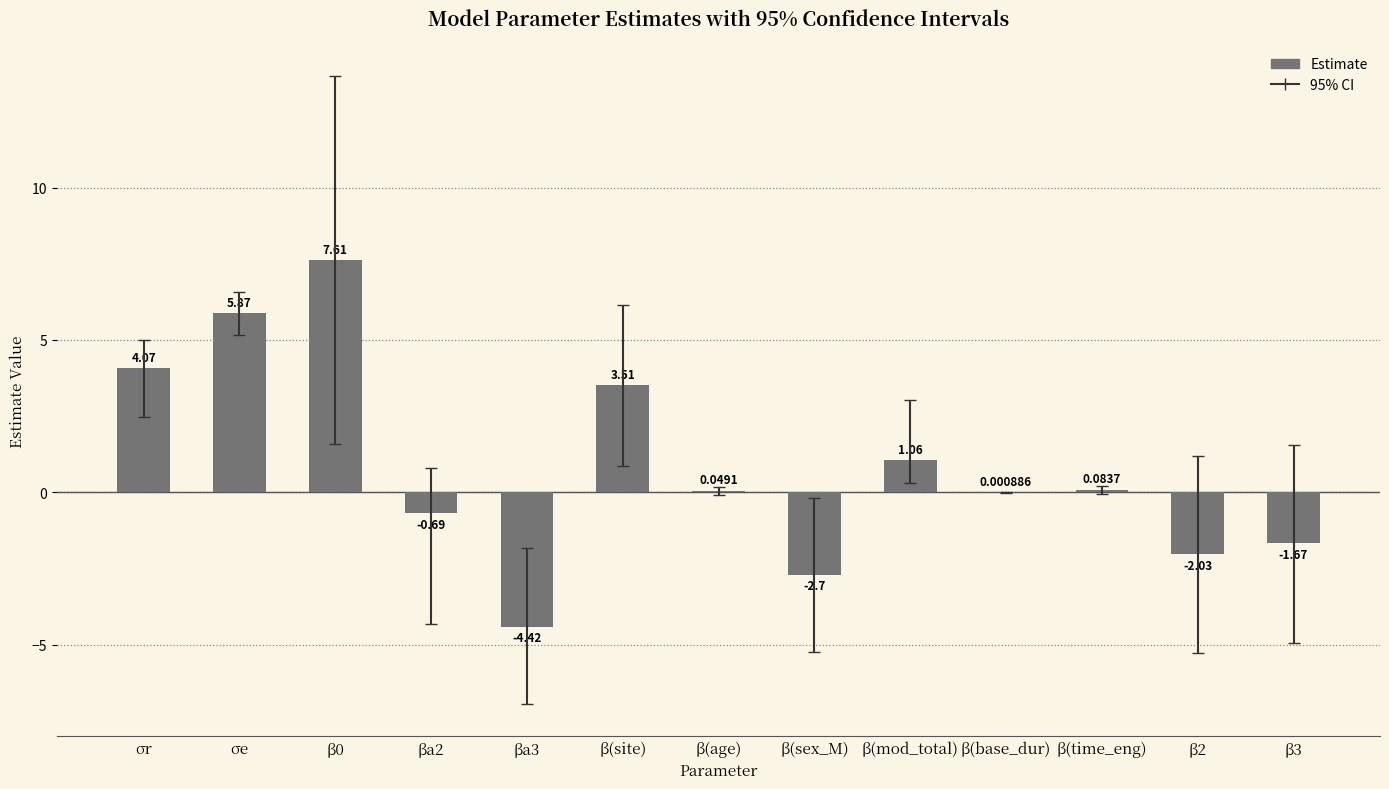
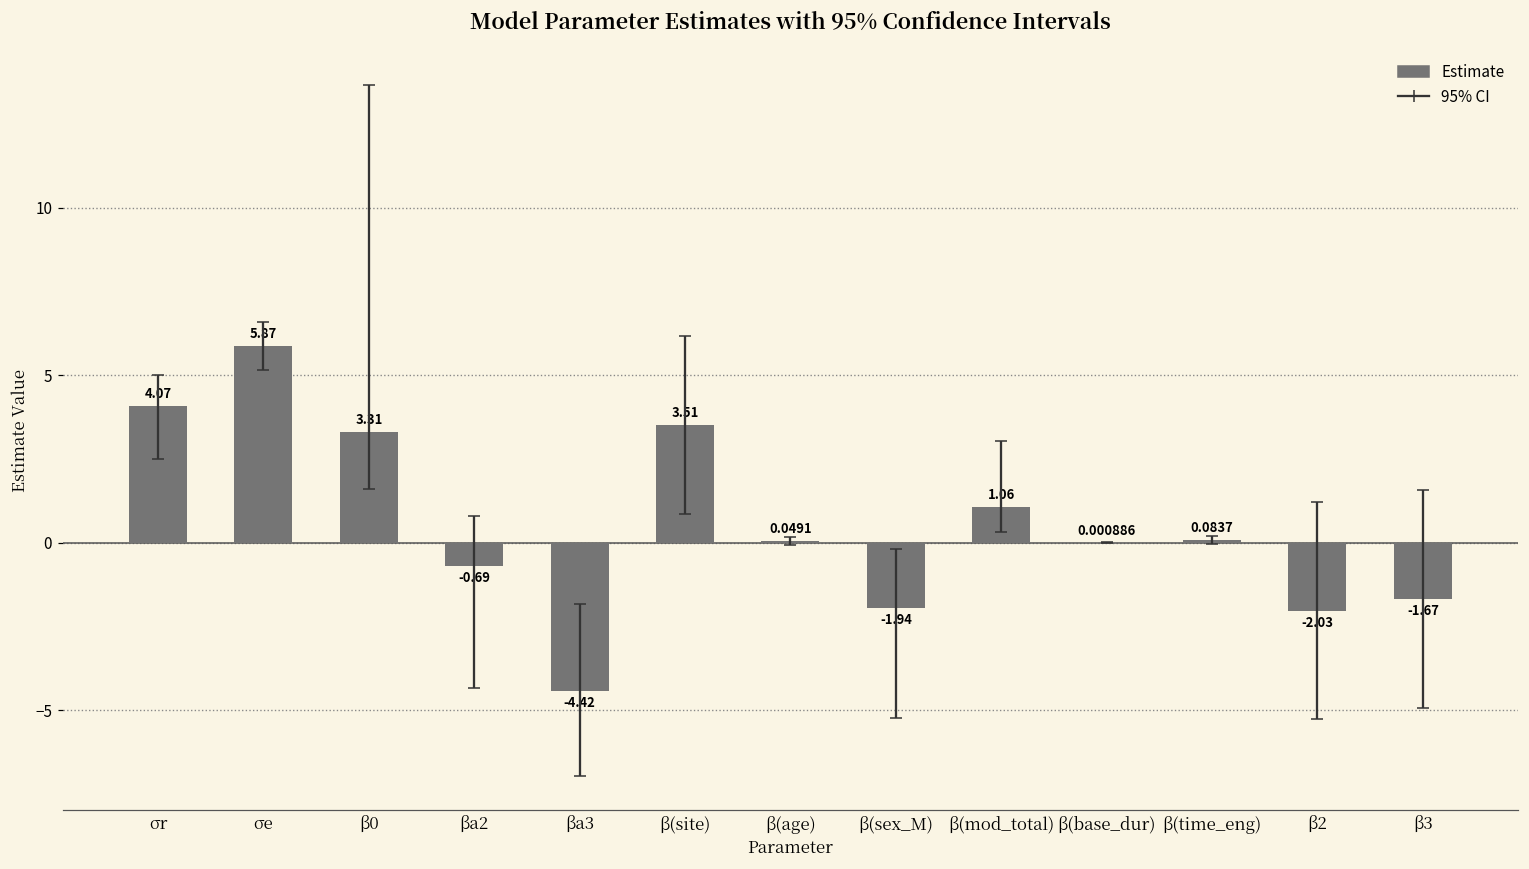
  {
    "Estimate": {
      "σr": 4.07,
      "σe": 5.87,
-     "β0": 7.61,
+     "β0": 3.31,
      "βa2": -0.69,
      "βa3": -4.42,
      "β(site)": 3.51,
-     "β(sex_M)": -2.7,
+     "β(sex_M)": -1.94,
      "β(mod_total)": 1.06,
      "β(base_dur)": 0.000886,
      "β2": -2.03,
      "β3": -1.67
    }
  }
